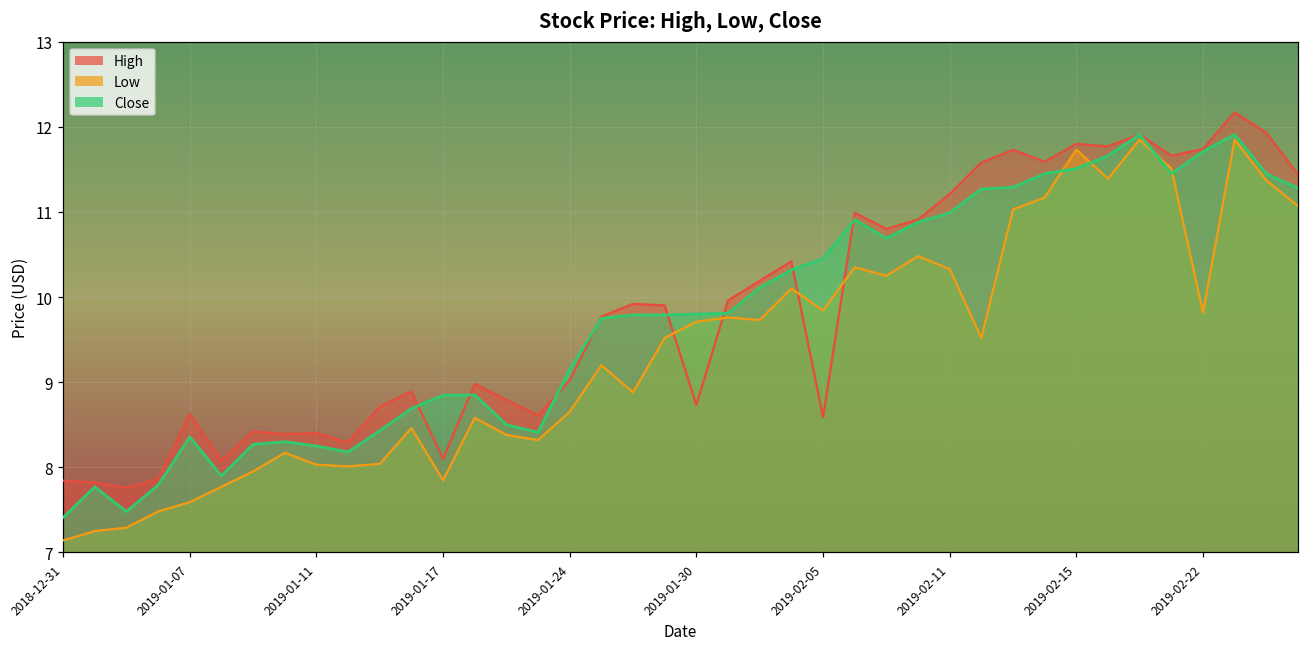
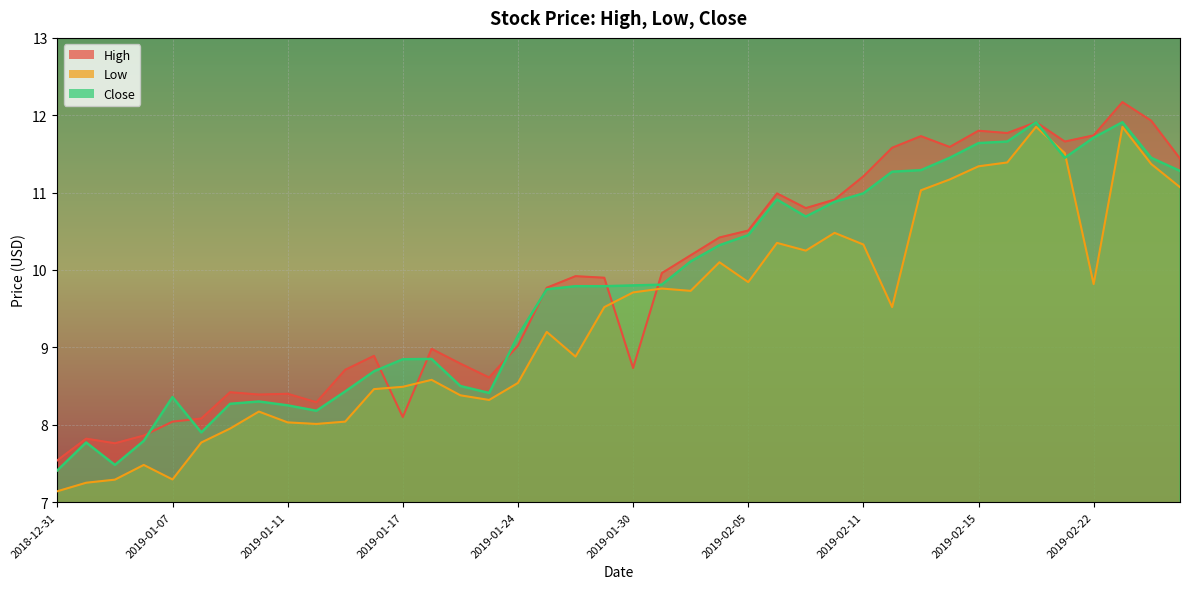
  {
    "High": {
-     "2018-12-31": 7.8,
-     "2019-01-07": 8.6,
+     "2018-12-31": 7.5,
+     "2019-01-07": 8.0,
      "2019-01-11": 8.4,
      "2019-01-17": 8.1,
      "2019-01-24": 9.0,
      "2019-01-30": 8.7,
-     "2019-02-05": 8.6,
+     "2019-02-05": 10.5,
      "2019-02-11": 11.2,
      "2019-02-15": 11.8
    },
    "Low": {
      "2018-12-31": 7.1,
-     "2019-01-07": 7.6,
+     "2019-01-07": 7.3,
      "2019-01-11": 8.0,
-     "2019-01-17": 7.8,
-     "2019-01-24": 8.7,
+     "2019-01-17": 8.5,
+     "2019-01-24": 8.5,
      "2019-01-30": 9.7,
      "2019-02-05": 9.8,
      "2019-02-11": 10.3,
-     "2019-02-15": 11.7,
+     "2019-02-15": 11.3,
      "2019-02-22": 9.8
    },
    "Close": {
      "2018-12-31": 7.4,
      "2019-01-07": 8.4,
      "2019-01-11": 8.3,
      "2019-01-17": 8.8,
      "2019-01-24": 9.1,
      "2019-01-30": 9.8,
      "2019-02-05": 10.4,
      "2019-02-11": 11.0,
-     "2019-02-15": 11.5
+     "2019-02-15": 11.6
    }
  }
